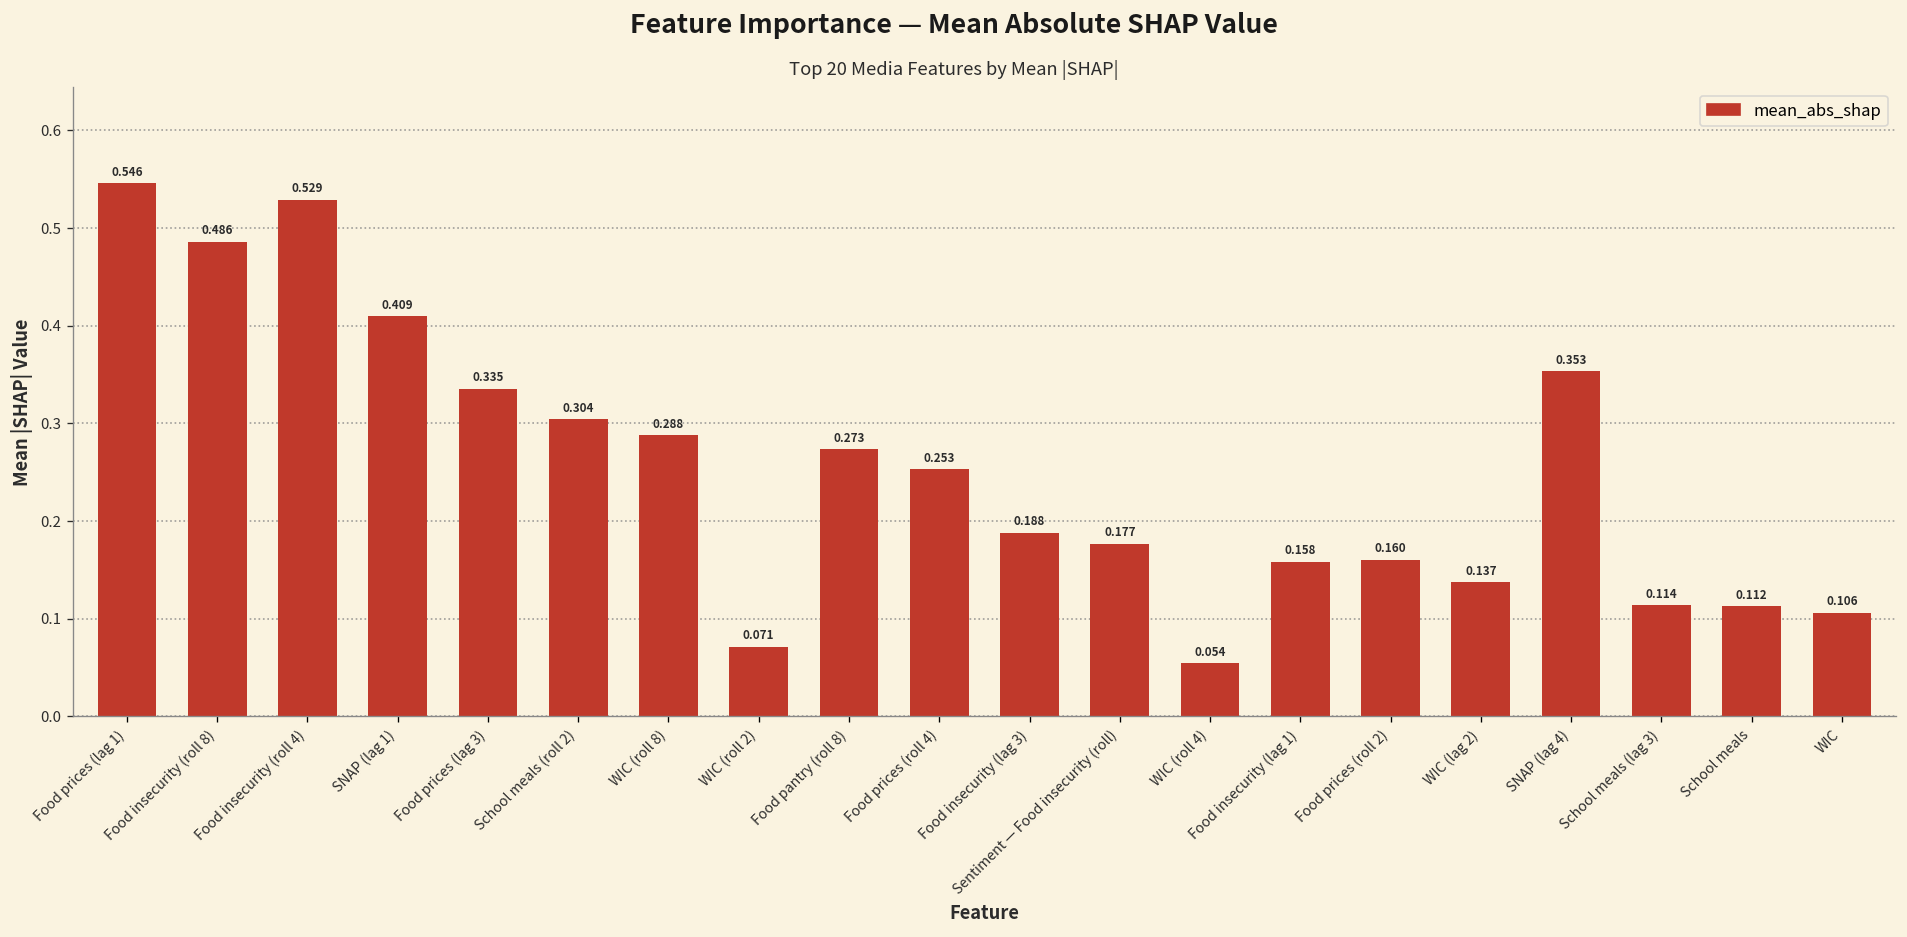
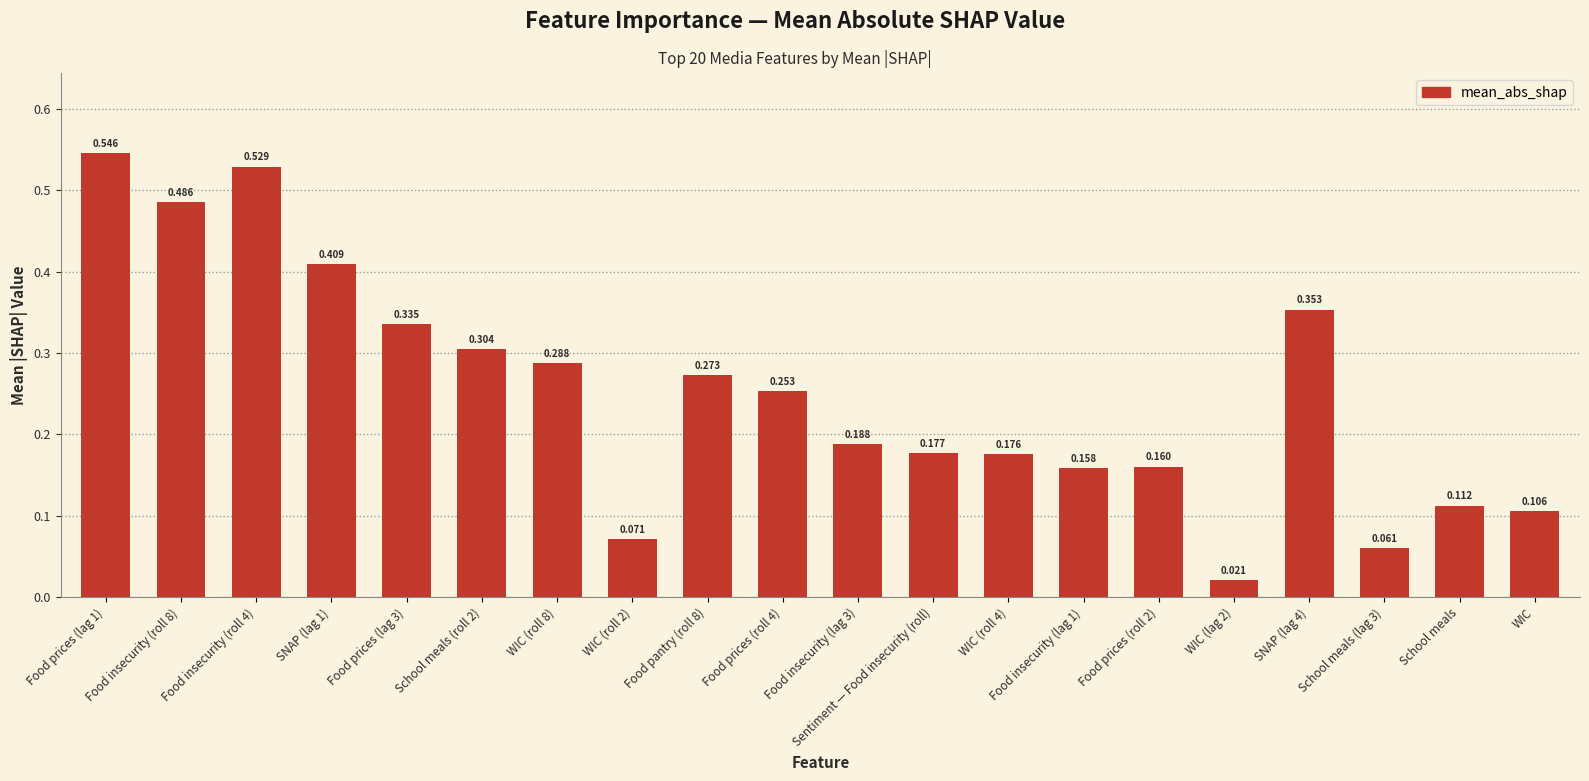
  {
    "Food prices (lag 1)": 0.546,
    "Food insecurity (roll 8)": 0.486,
    "Food insecurity (roll 4)": 0.529,
    "SNAP (lag 1)": 0.409,
    "Food prices (lag 3)": 0.335,
    "School meals (roll 2)": 0.304,
    "WIC (roll 8)": 0.288,
    "WIC (roll 2)": 0.071,
    "Food pantry (roll 8)": 0.273,
    "Food prices (roll 4)": 0.253,
    "Food insecurity (lag 3)": 0.188,
    "Sentiment — Food insecurity (roll)": 0.177,
-   "WIC (roll 4)": 0.054,
+   "WIC (roll 4)": 0.176,
    "Food insecurity (lag 1)": 0.158,
    "Food prices (roll 2)": 0.160,
-   "WIC (lag 2)": 0.137,
+   "WIC (lag 2)": 0.021,
    "SNAP (lag 4)": 0.353,
-   "School meals (lag 3)": 0.114,
+   "School meals (lag 3)": 0.061,
    "School meals": 0.112,
    "WIC": 0.106
  }
